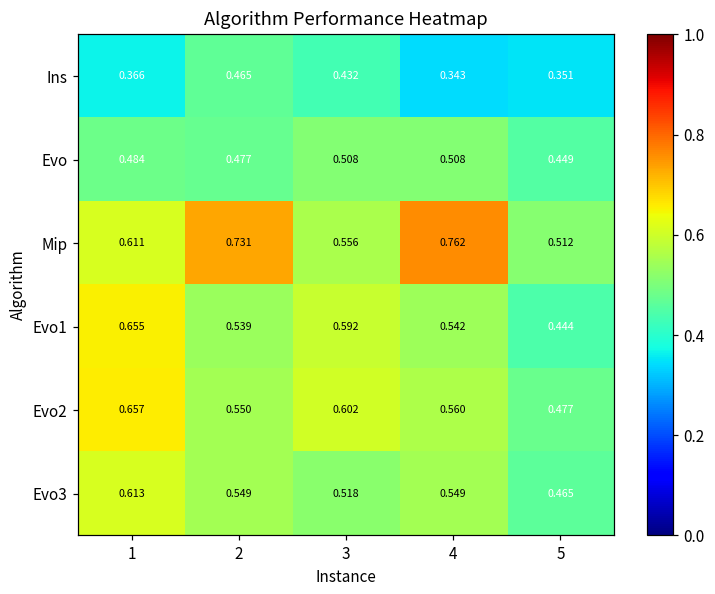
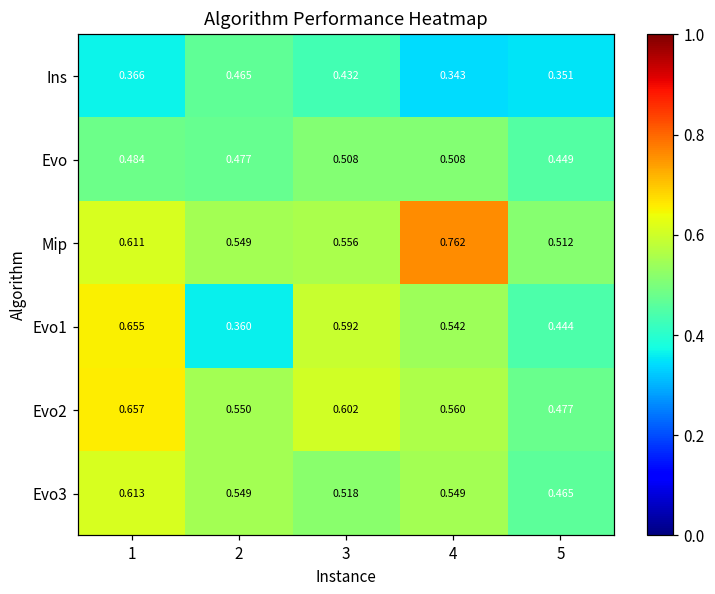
  {
    "Ins": {
      "1": 0.366,
      "2": 0.465,
      "3": 0.432,
      "4": 0.343,
      "5": 0.351
    },
    "Evo": {
      "1": 0.484,
      "2": 0.477,
      "3": 0.508,
      "4": 0.508,
      "5": 0.449
    },
    "Mip": {
      "1": 0.611,
-     "2": 0.731,
+     "2": 0.549,
      "3": 0.556,
      "4": 0.762,
      "5": 0.512
    },
    "Evo1": {
      "1": 0.655,
-     "2": 0.539,
+     "2": 0.360,
      "3": 0.592,
      "4": 0.542,
      "5": 0.444
    },
    "Evo2": {
      "1": 0.657,
      "2": 0.550,
      "3": 0.602,
      "4": 0.560,
      "5": 0.477
    },
    "Evo3": {
      "1": 0.613,
      "2": 0.549,
      "3": 0.518,
      "4": 0.549,
      "5": 0.465
    }
  }
